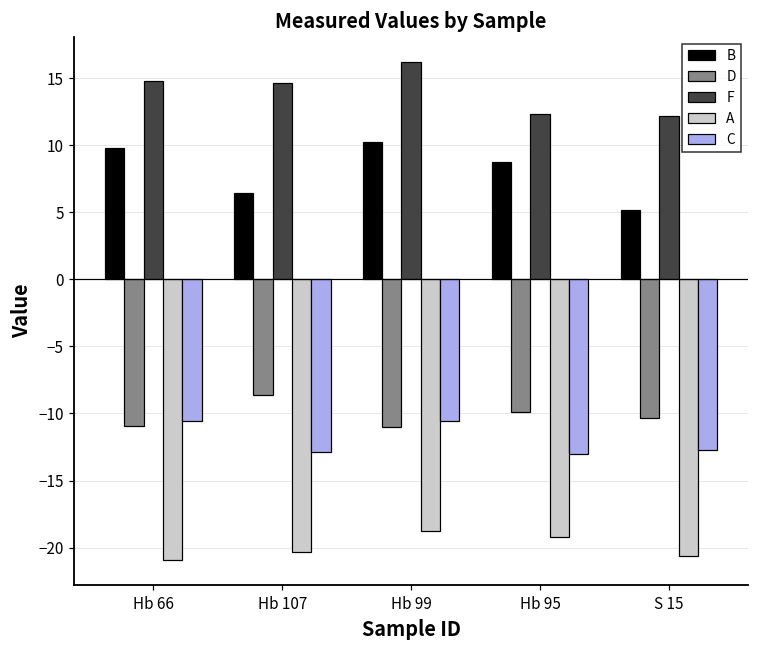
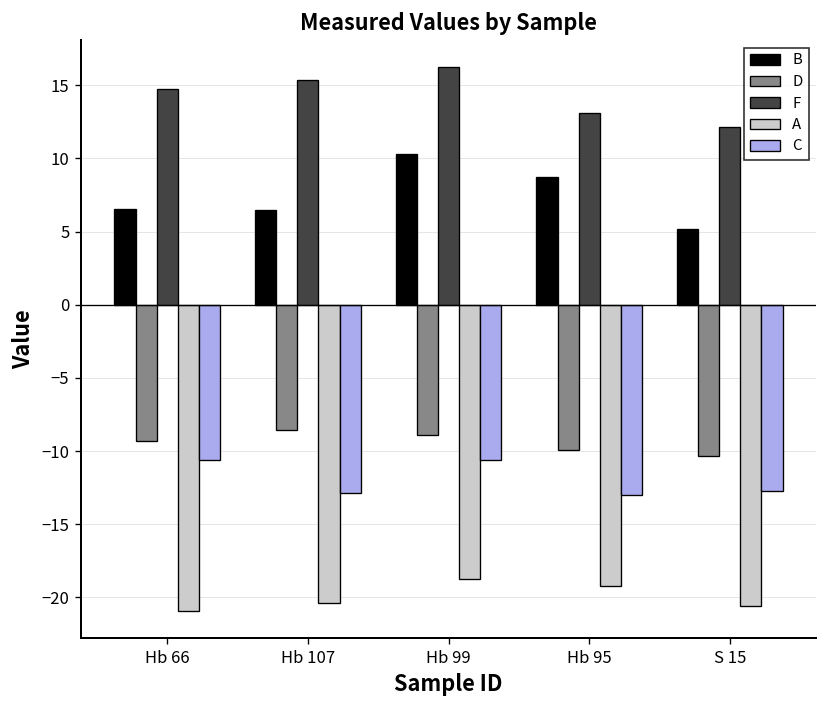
  {
    "B": {
-     "Hb 66": 9.8,
+     "Hb 66": 6.6,
      "Hb 107": 6.5,
      "Hb 99": 10.3,
      "Hb 95": 8.7,
      "S 15": 5.1
    },
    "D": {
-     "Hb 66": -10.9,
+     "Hb 66": -9.3,
      "Hb 107": -8.6,
-     "Hb 99": -11.0,
+     "Hb 99": -8.9,
      "Hb 95": -9.9,
      "S 15": -10.4
    },
    "F": {
      "Hb 66": 14.8,
-     "Hb 107": 14.7,
+     "Hb 107": 15.4,
      "Hb 99": 16.2,
-     "Hb 95": 12.3,
+     "Hb 95": 13.1,
      "S 15": 12.2
    }
  }
